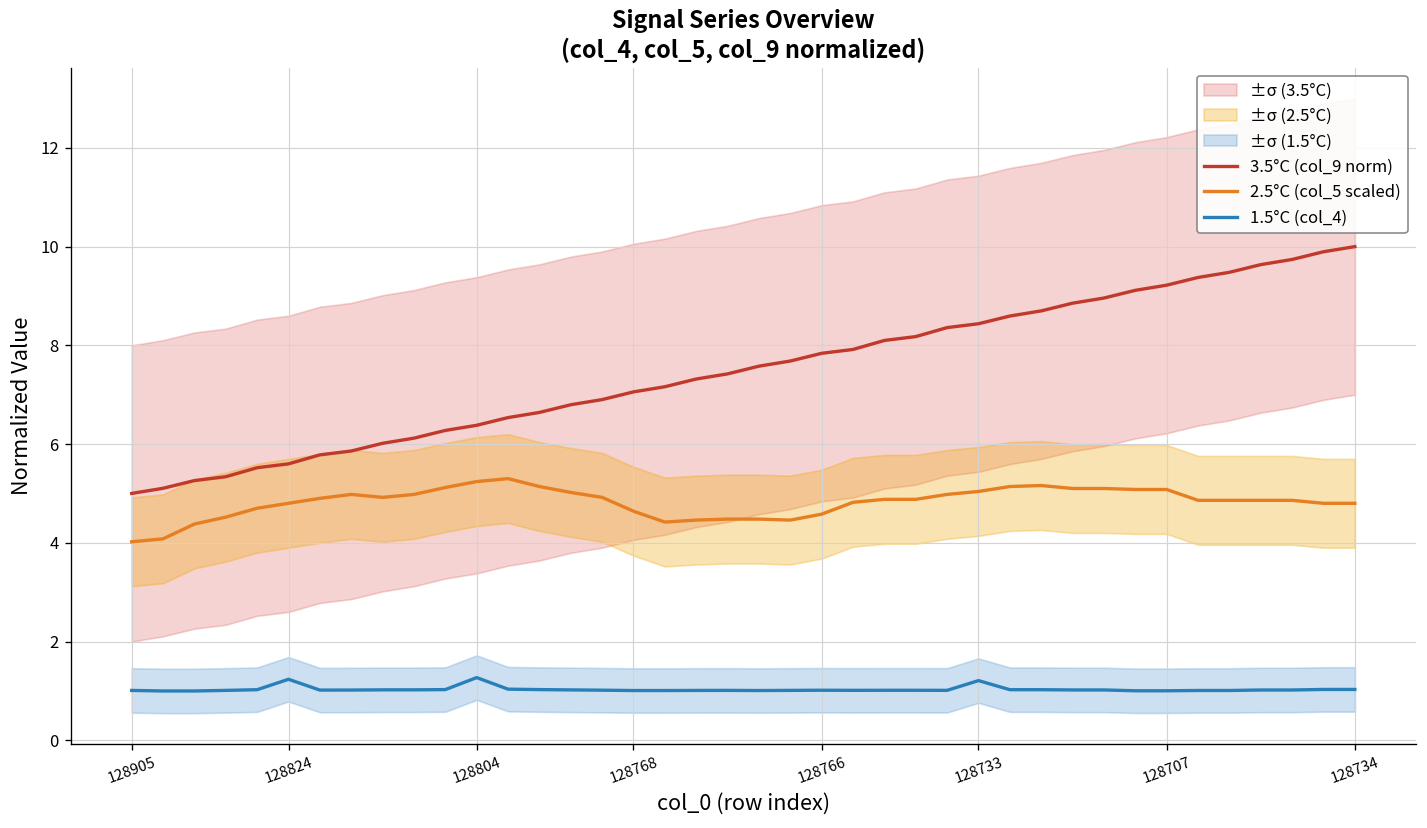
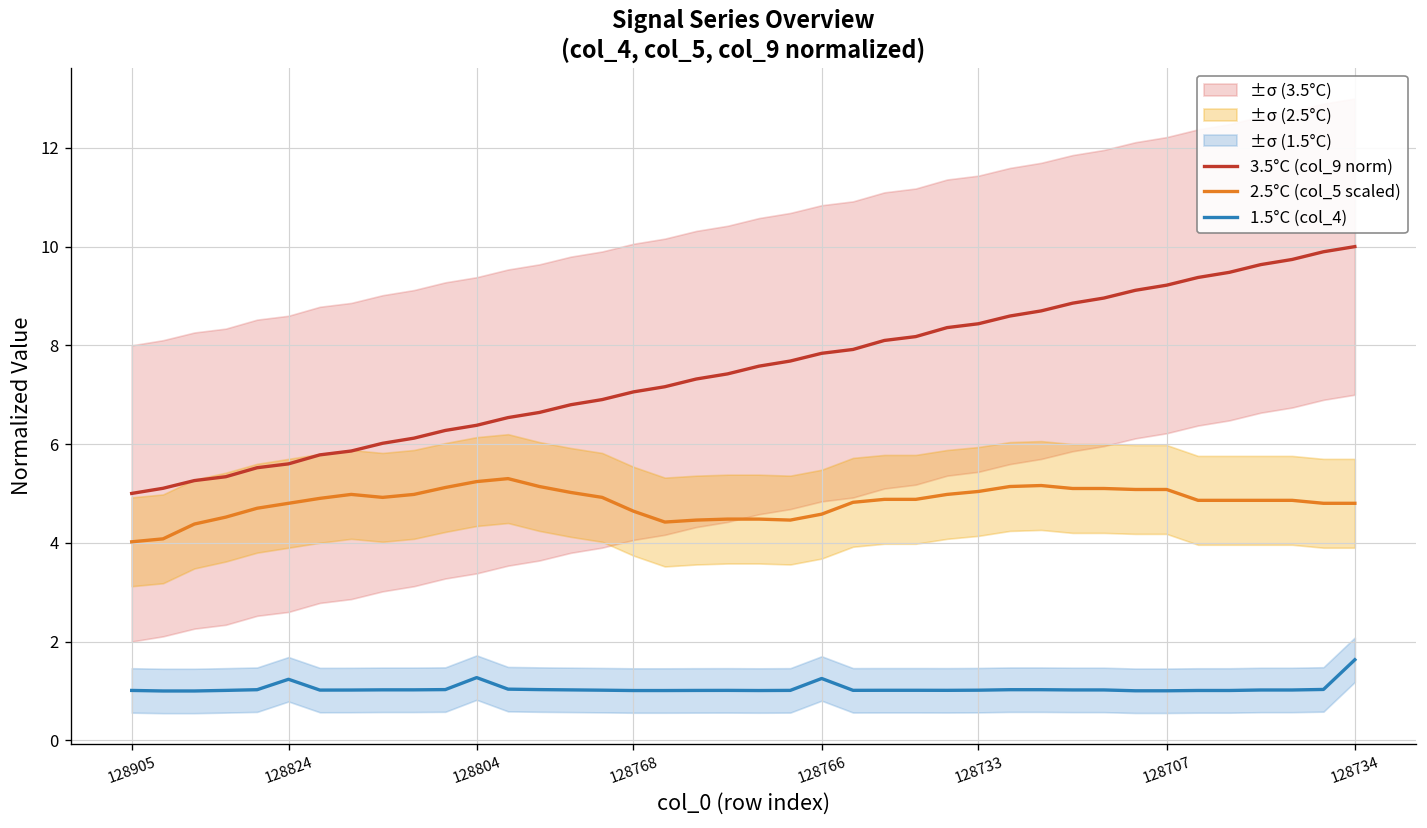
  {
    "1.5°C (col_4)": {
      "128905": 1.0,
      "128824": 1.2,
      "128804": 1.3,
      "128768": 1.0,
-     "128766": 1.0,
-     "128733": 1.2,
+     "128766": 1.3,
+     "128733": 1.0,
      "128707": 1.0,
-     "128734": 1.0
+     "128734": 1.6
    }
  }
